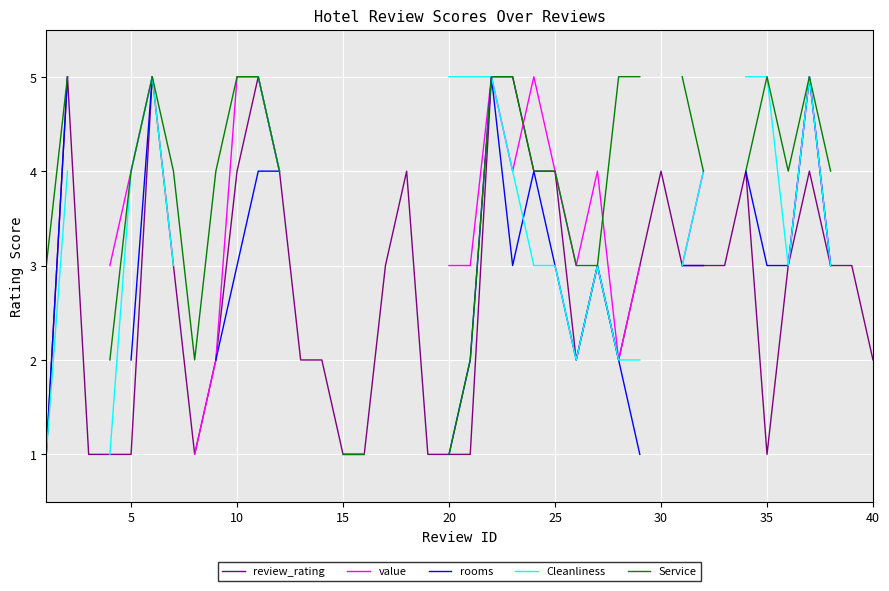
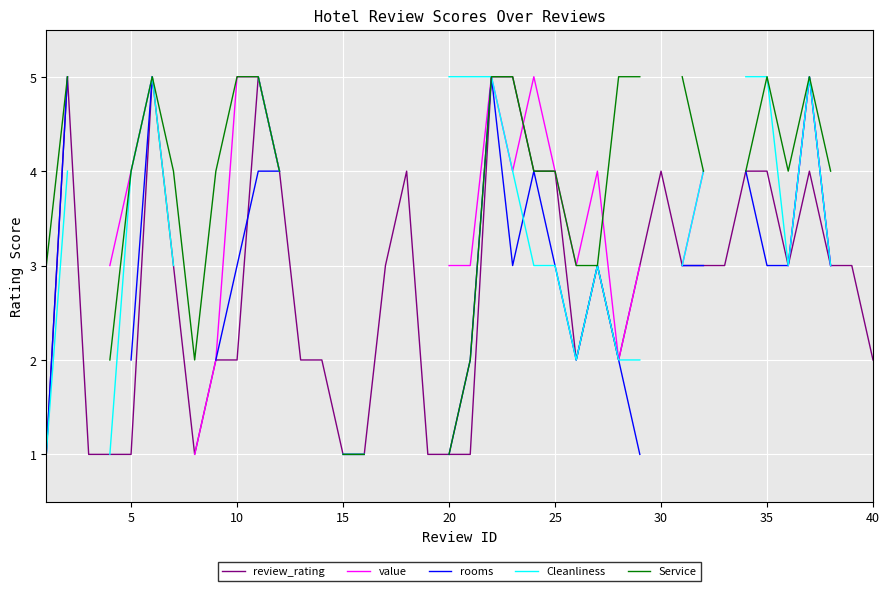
  {
    "review_rating": {
      "5": 1,
-     "10": 4,
+     "10": 2,
      "30": 4,
-     "35": 1,
+     "35": 4,
      "40": 2
    },
    "value": {
      "20": 3
    },
    "rooms": {
      "5": 2,
      "10": 3,
      "35": 3
    },
    "Cleanliness": {
      "20": 5
    }
  }
